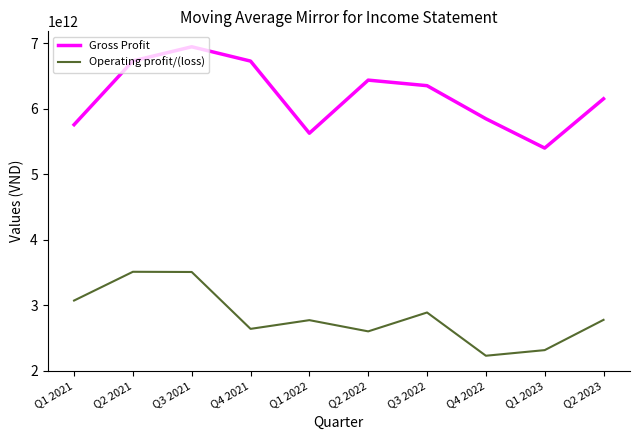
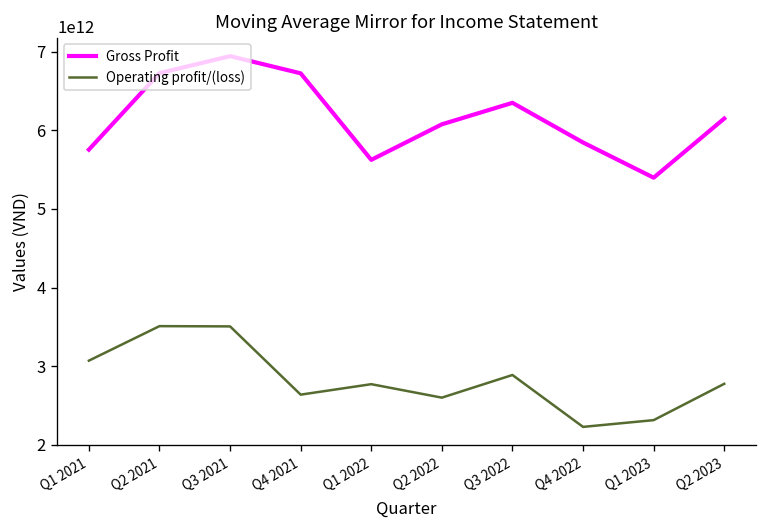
  {
    "Gross Profit": {
      "Q1 2021": 5800000000000,
      "Q4 2021": 6700000000000,
      "Q1 2022": 5600000000000,
-     "Q2 2022": 6400000000000,
+     "Q2 2022": 6100000000000,
      "Q3 2022": 6400000000000,
      "Q4 2022": 5800000000000,
      "Q1 2023": 5400000000000,
      "Q2 2023": 6200000000000
    },
    "Operating profit/(loss)": {
      "Q1 2021": 3100000000000,
      "Q2 2021": 3500000000000,
      "Q3 2021": 3500000000000,
      "Q4 2021": 2600000000000,
      "Q1 2022": 2800000000000,
      "Q2 2022": 2600000000000,
      "Q3 2022": 2900000000000,
      "Q4 2022": 2200000000000,
      "Q1 2023": 2300000000000,
      "Q2 2023": 2800000000000
    }
  }
